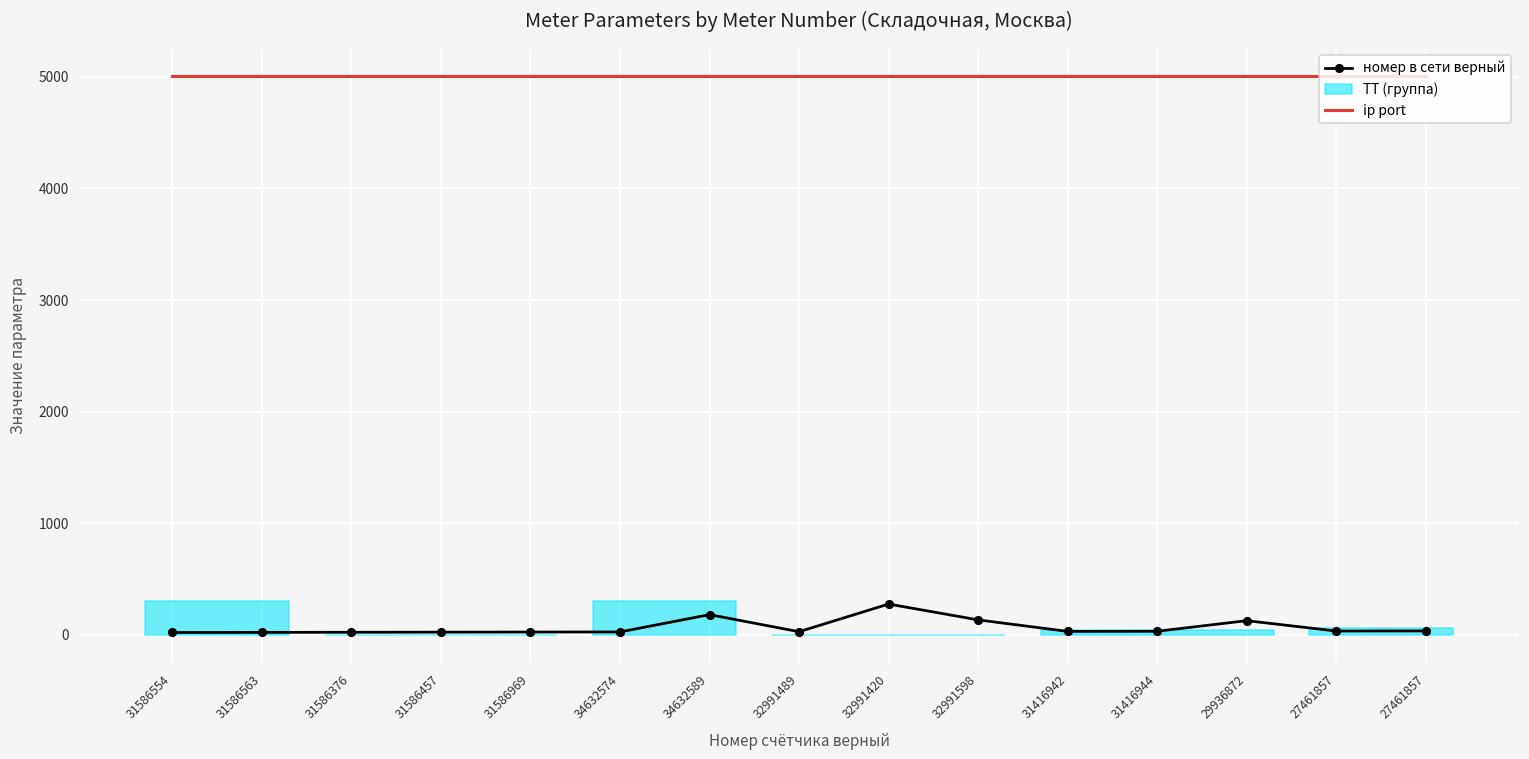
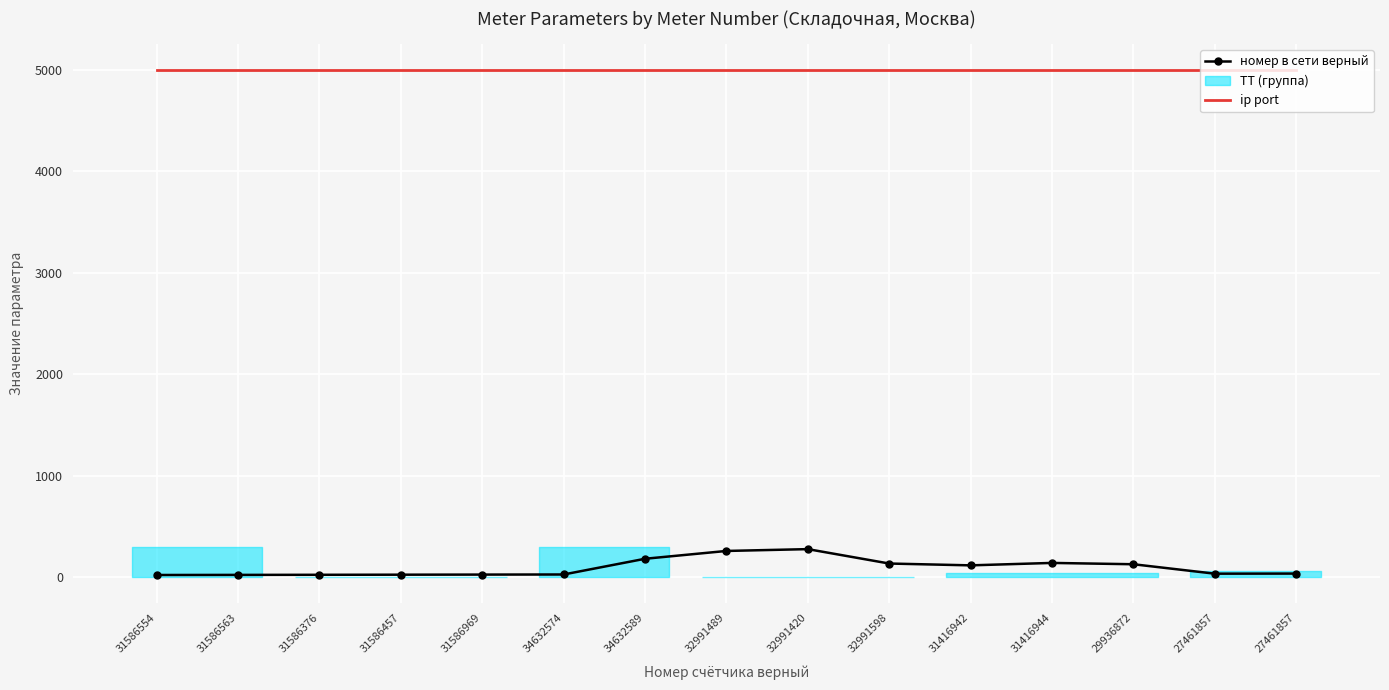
  {
    "номер в сети верный": {
      "31586554": 20,
      "31586563": 20,
      "31586376": 20,
      "31586457": 20,
      "31586969": 30,
      "34632574": 30,
      "34632589": 180,
-     "32991489": 30,
+     "32991489": 260,
      "32991420": 280,
      "32991598": 130,
-     "31416942": 30,
-     "31416944": 30,
+     "31416942": 120,
+     "31416944": 140,
      "29936872": 130
    },
    "ip port": {
      "31586554": 5000,
      "31586563": 5000,
      "31586376": 5000,
      "31586457": 5000,
      "31586969": 5000,
      "34632574": 5000,
      "34632589": 5000,
      "32991489": 5000,
      "32991420": 5000,
      "32991598": 5000,
      "31416942": 5000,
      "31416944": 5000,
      "29936872": 5000
    }
  }
